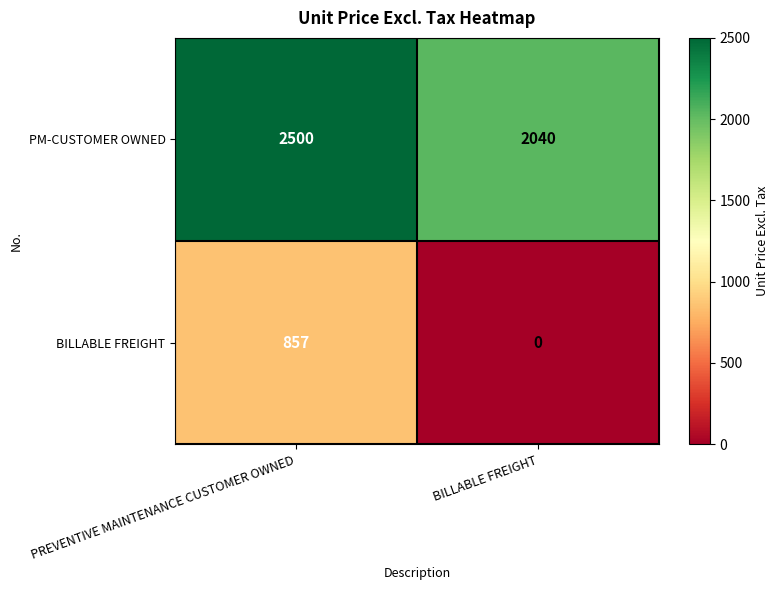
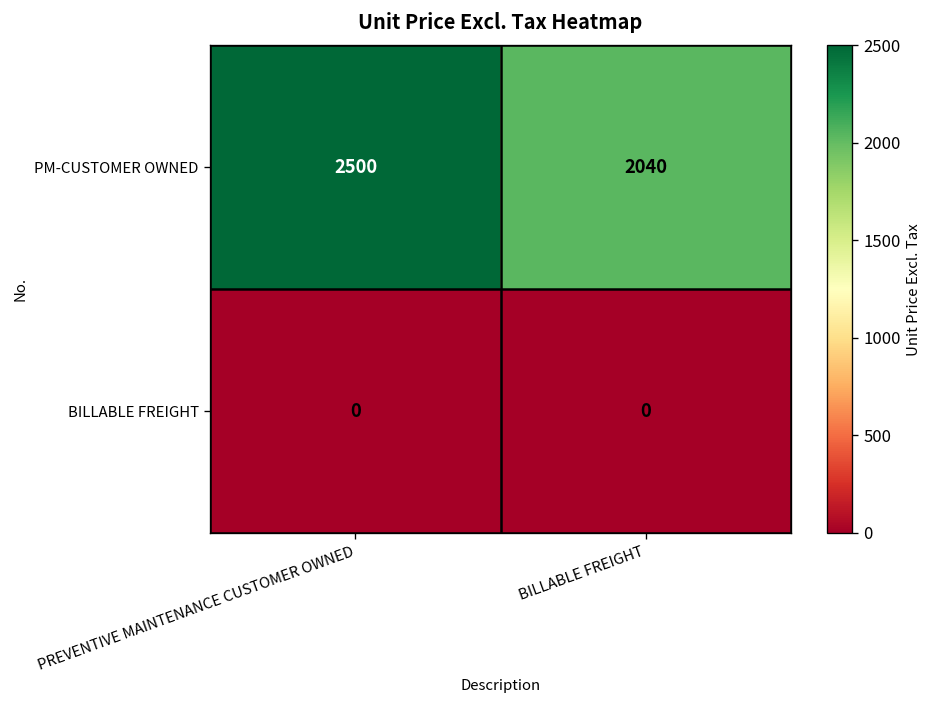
  {
    "PM-CUSTOMER OWNED": {
      "PREVENTIVE MAINTENANCE CUSTOMER OWNED": 2500,
      "BILLABLE FREIGHT": 2040
    },
    "BILLABLE FREIGHT": {
-     "PREVENTIVE MAINTENANCE CUSTOMER OWNED": 857,
+     "PREVENTIVE MAINTENANCE CUSTOMER OWNED": 0,
      "BILLABLE FREIGHT": 0
    }
  }
